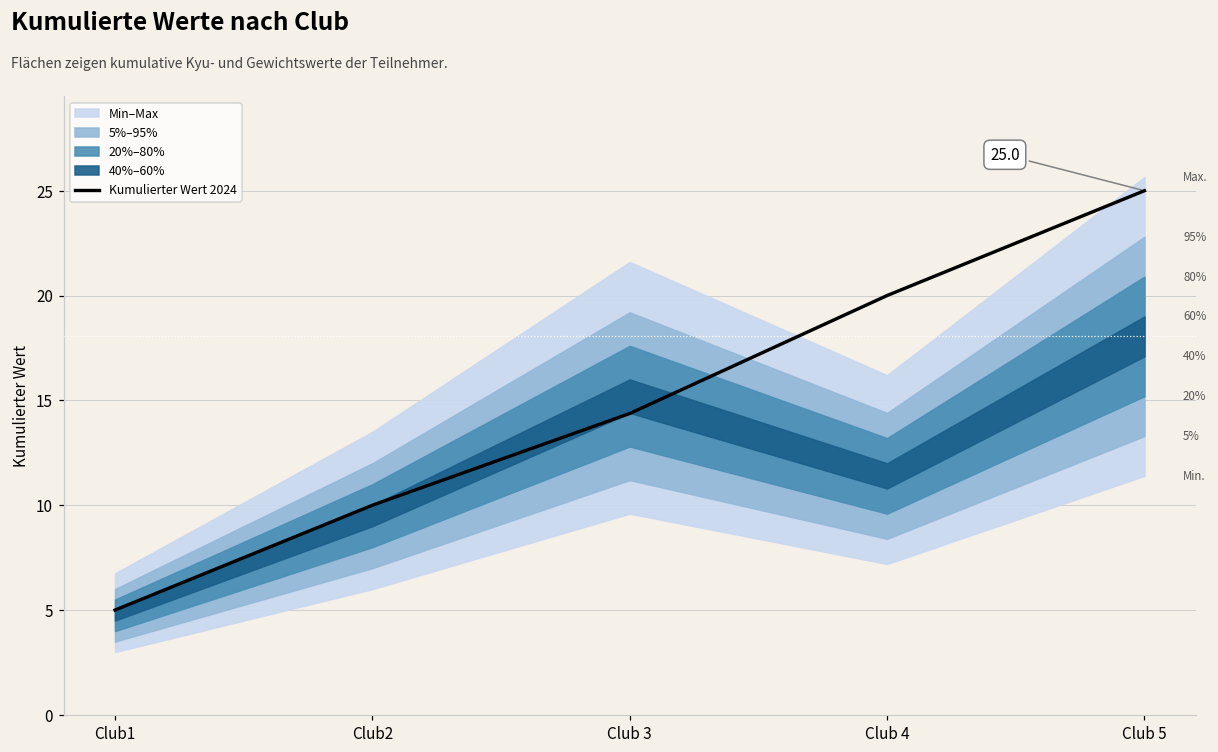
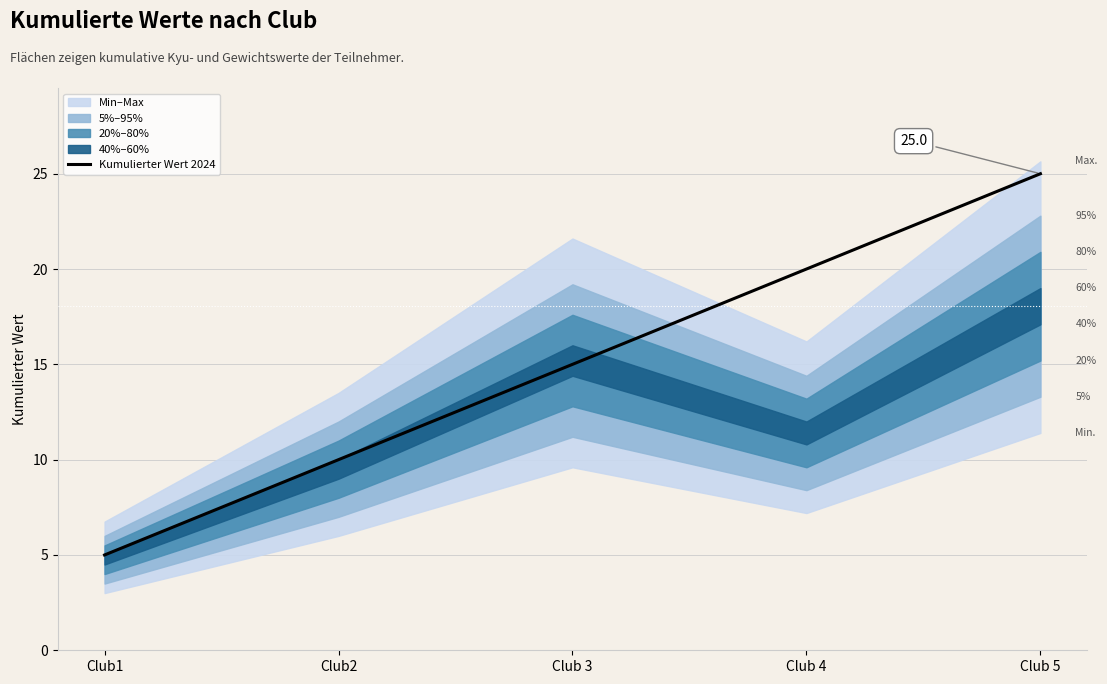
  {
    "Kumulierter Wert 2024": {
-     "Club 3": 14.4,
+     "Club 3": 15.0,
      "Club 4": 20.0
    }
  }
